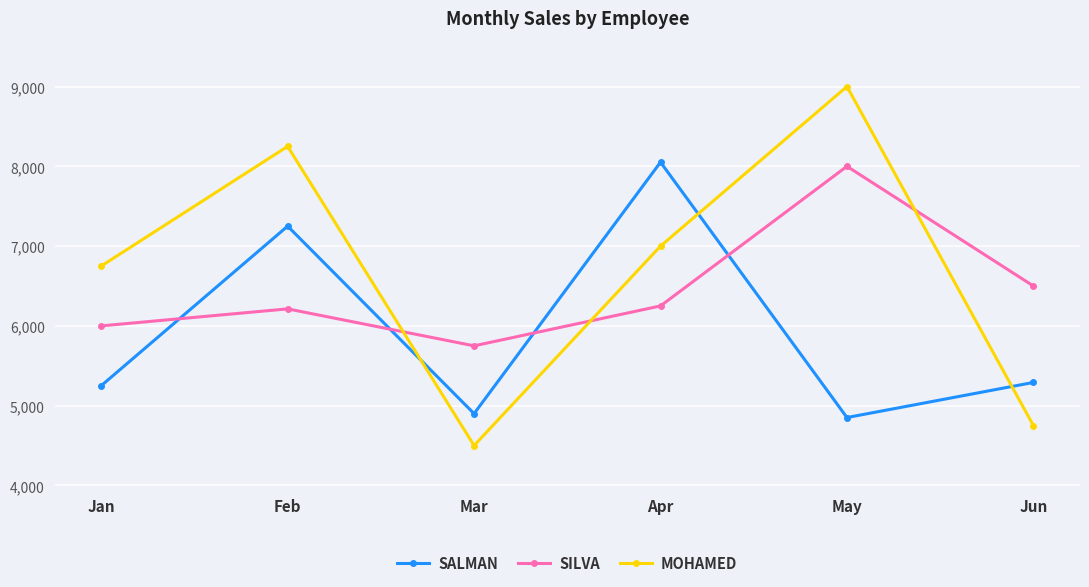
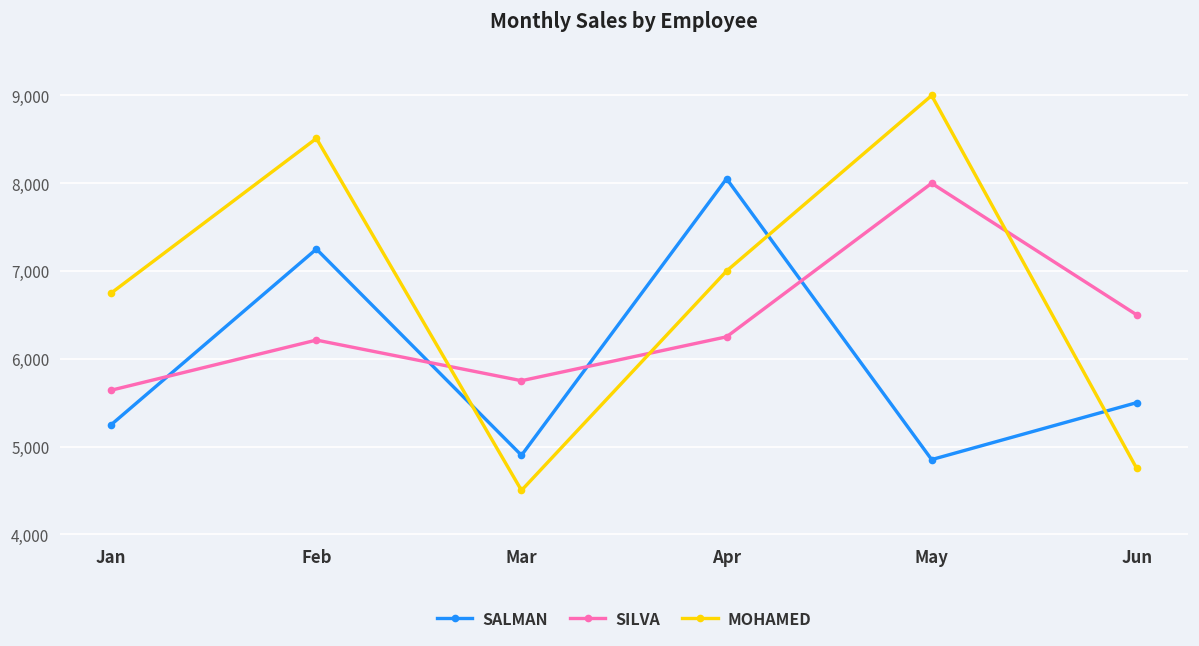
  {
    "SALMAN": {
      "Jan": "5,300",
      "Feb": "7,300",
      "Mar": "4,900",
      "Apr": "8,100",
      "May": "4,900",
-     "Jun": "5,300"
+     "Jun": "5,500"
    },
    "SILVA": {
-     "Jan": "6,000",
+     "Jan": "5,600",
      "Feb": "6,200",
      "Mar": "5,800",
      "Apr": "6,300",
      "May": "8,000",
      "Jun": "6,500"
    },
    "MOHAMED": {
      "Jan": "6,800",
-     "Feb": "8,300",
+     "Feb": "8,500",
      "Mar": "4,500",
      "Apr": "7,000",
      "May": "9,000",
      "Jun": "4,800"
    }
  }
